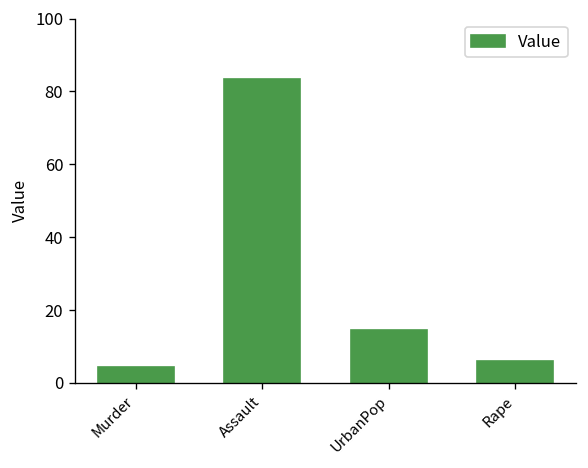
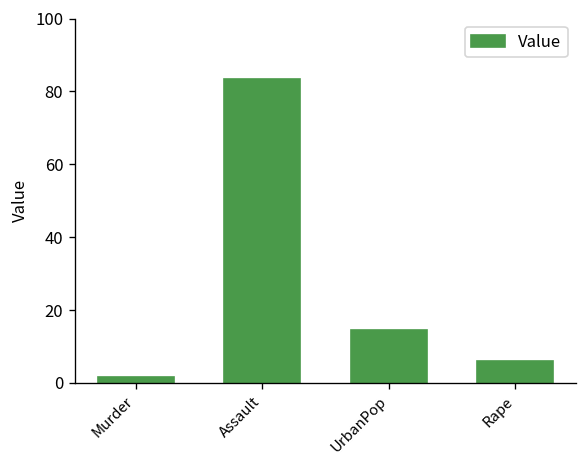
  {
-   "Murder": 4,
+   "Murder": 2,
    "Assault": 83,
    "UrbanPop": 14,
    "Rape": 6
  }
